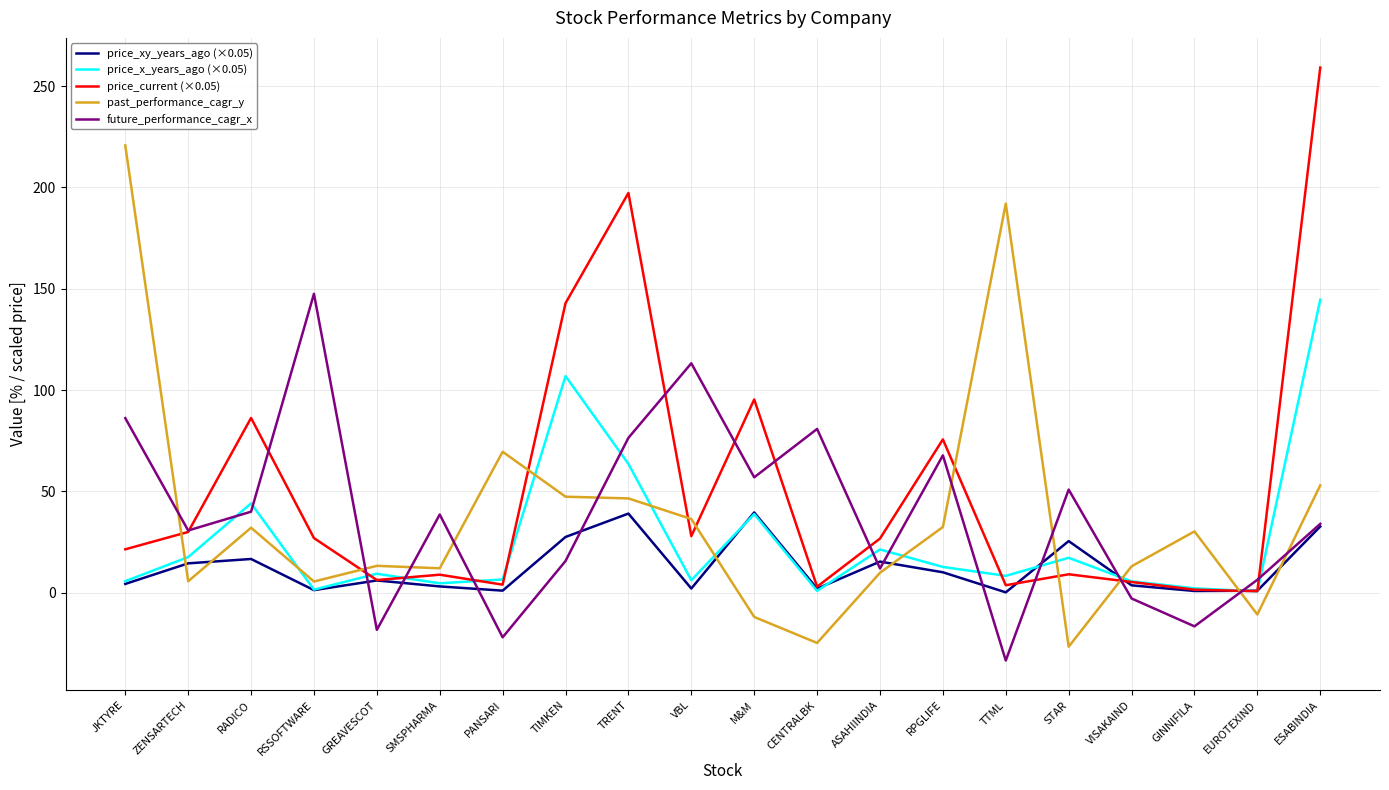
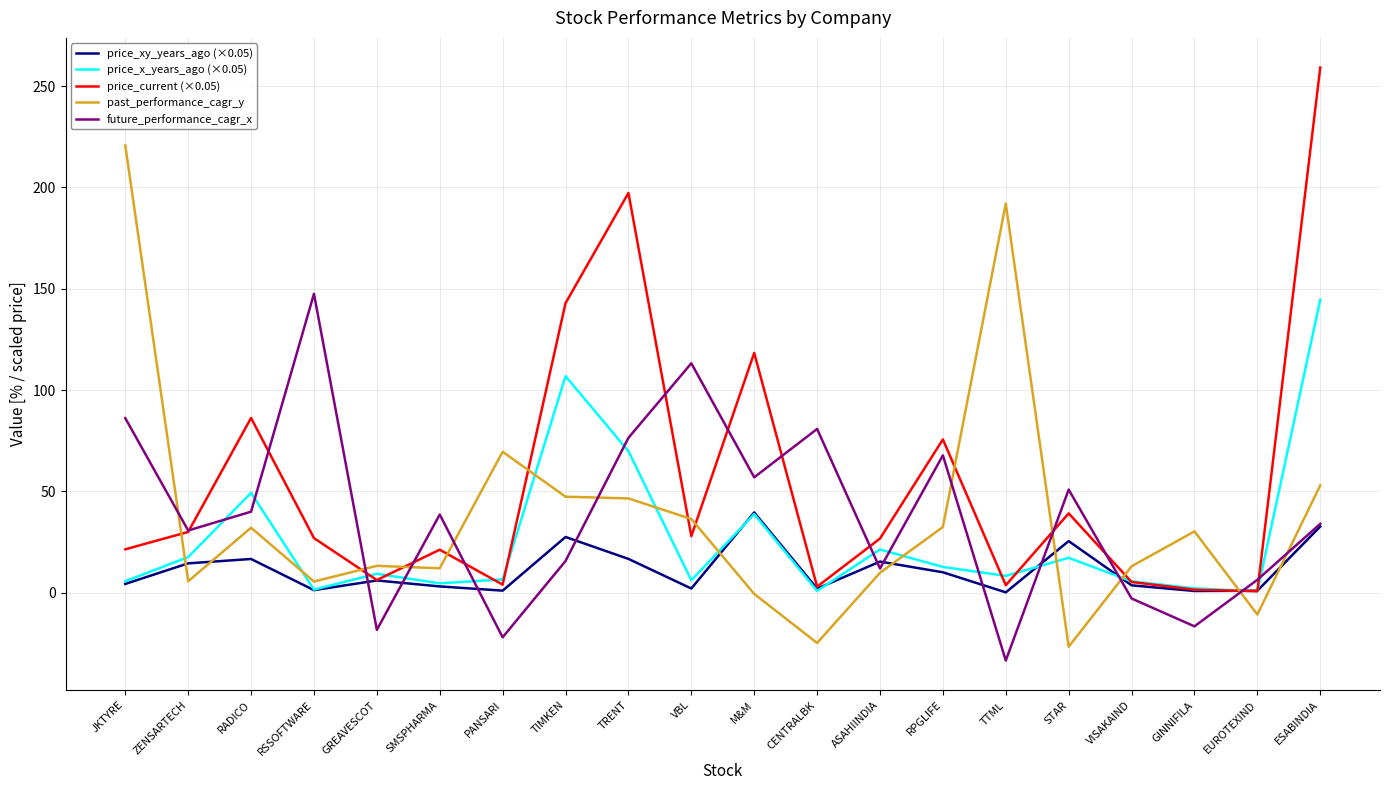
  {
    "price_xy_years_ago (×0.05)": {
      "JKTYRE": 4,
      "ZENSARTECH": 14,
      "RADICO": 17,
      "SMSPHARMA": 3,
      "PANSARI": 1,
      "TIMKEN": 28,
-     "TRENT": 39,
+     "TRENT": 17,
      "VBL": 2,
      "ASAHIINDIA": 15,
      "RPGLIFE": 10,
      "TTML": 0,
      "STAR": 25,
      "VISAKAIND": 4,
      "ESABINDIA": 33
    },
    "price_x_years_ago (×0.05)": {
      "JKTYRE": 6,
      "ZENSARTECH": 18,
-     "RADICO": 44,
+     "RADICO": 49,
      "GREAVESCOT": 9,
      "SMSPHARMA": 5,
      "PANSARI": 7,
      "TIMKEN": 107,
-     "TRENT": 64,
+     "TRENT": 70,
      "VBL": 6,
      "ASAHIINDIA": 21,
      "RPGLIFE": 13,
      "TTML": 8,
      "STAR": 17,
      "ESABINDIA": 145
    },
    "price_current (×0.05)": {
      "JKTYRE": 21,
      "RADICO": 86,
      "RSSOFTWARE": 27,
-     "SMSPHARMA": 9,
+     "SMSPHARMA": 21,
      "PANSARI": 4,
      "TIMKEN": 143,
      "TRENT": 197,
      "VBL": 28,
-     "M&M": 95,
+     "M&M": 118,
      "ASAHIINDIA": 27,
      "RPGLIFE": 76,
      "TTML": 4,
-     "STAR": 9,
+     "STAR": 39,
      "ESABINDIA": 259
    },
    "past_performance_cagr_y": {
      "JKTYRE": 221,
      "ZENSARTECH": 6,
      "RADICO": 32,
      "RSSOFTWARE": 6,
      "GREAVESCOT": 13,
      "SMSPHARMA": 12,
      "PANSARI": 70,
      "TIMKEN": 47,
      "TRENT": 47,
      "VBL": 36,
-     "M&M": -12,
+     "M&M": -1,
      "CENTRALBK": -25,
      "ASAHIINDIA": 10,
      "RPGLIFE": 32,
      "TTML": 192,
      "STAR": -27,
      "VISAKAIND": 13,
      "GINNIFILA": 30,
      "EUROTEXIND": -11,
      "ESABINDIA": 53
    },
    "future_performance_cagr_x": {
      "JKTYRE": 86,
      "RADICO": 40,
      "RSSOFTWARE": 148,
      "GREAVESCOT": -18,
      "SMSPHARMA": 39,
      "PANSARI": -22,
      "TIMKEN": 16,
      "TRENT": 76,
      "VBL": 113,
      "M&M": 57,
      "CENTRALBK": 81,
      "ASAHIINDIA": 12,
      "RPGLIFE": 68,
      "TTML": -33,
      "STAR": 51,
      "VISAKAIND": -3,
      "GINNIFILA": -17,
      "EUROTEXIND": 6,
      "ESABINDIA": 34
    }
  }
